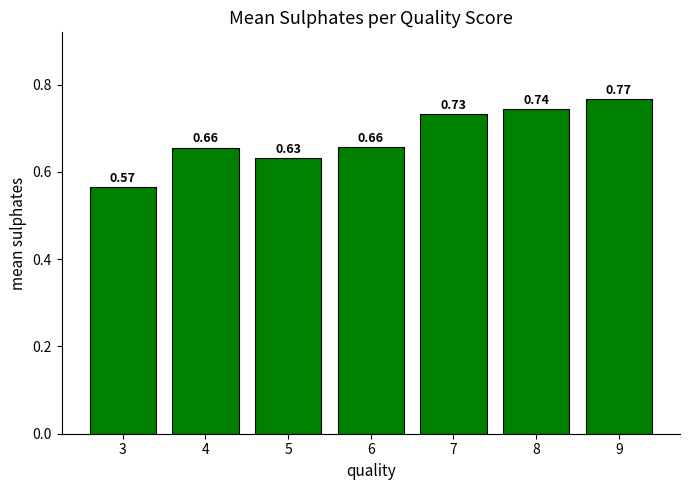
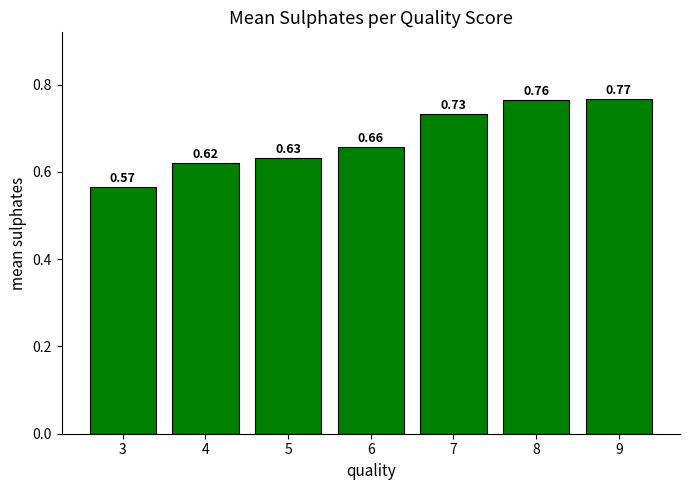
  {
    "3": 0.57,
-   "4": 0.66,
+   "4": 0.62,
    "5": 0.63,
    "6": 0.66,
    "7": 0.73,
-   "8": 0.74,
+   "8": 0.76,
    "9": 0.77
  }
